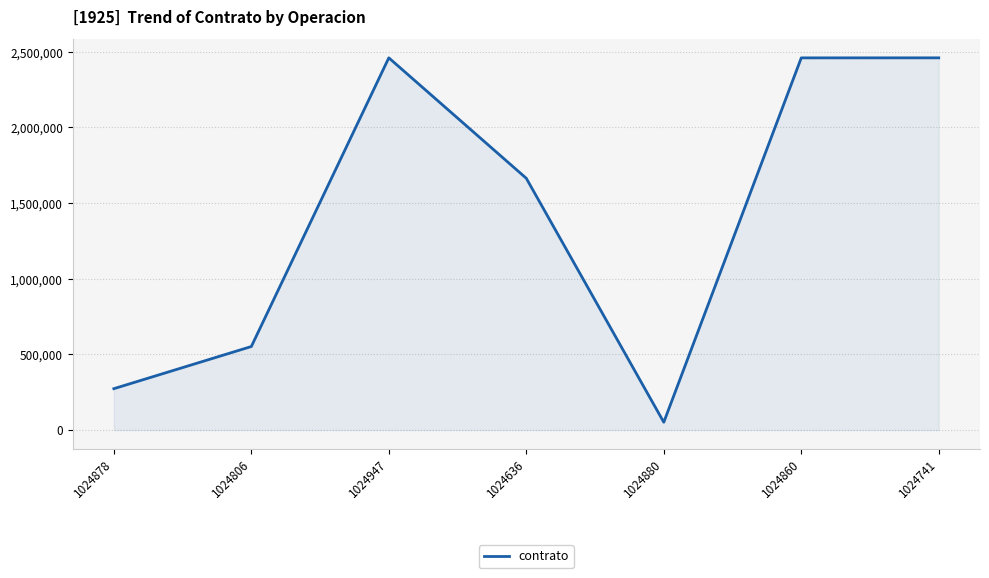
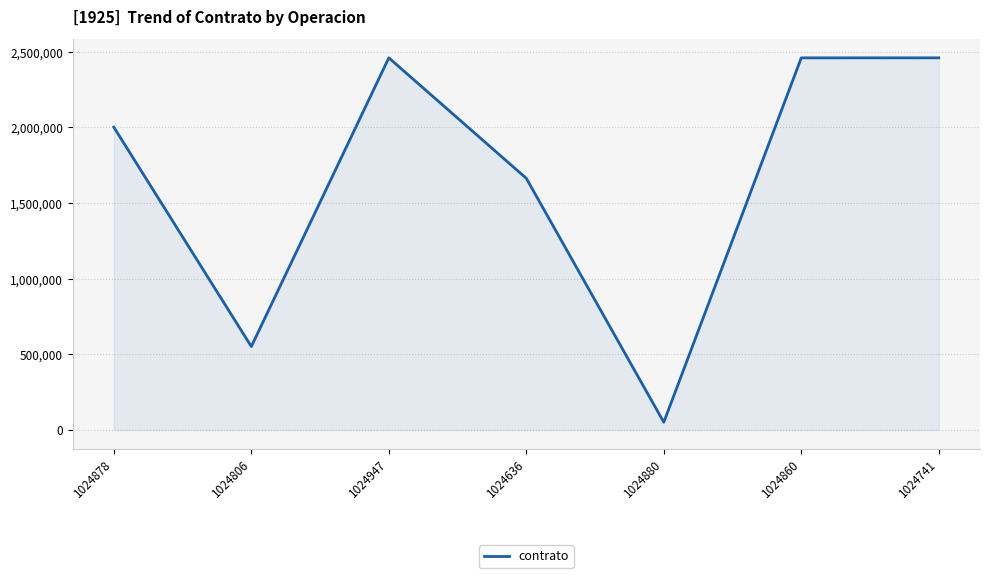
  {
-   "1024878": "270,000",
+   "1024878": "2,000,000",
    "1024806": "550,000",
    "1024947": "2,460,000",
    "1024636": "1,660,000",
    "1024880": "50,000",
    "1024860": "2,460,000",
    "1024741": "2,460,000"
  }
